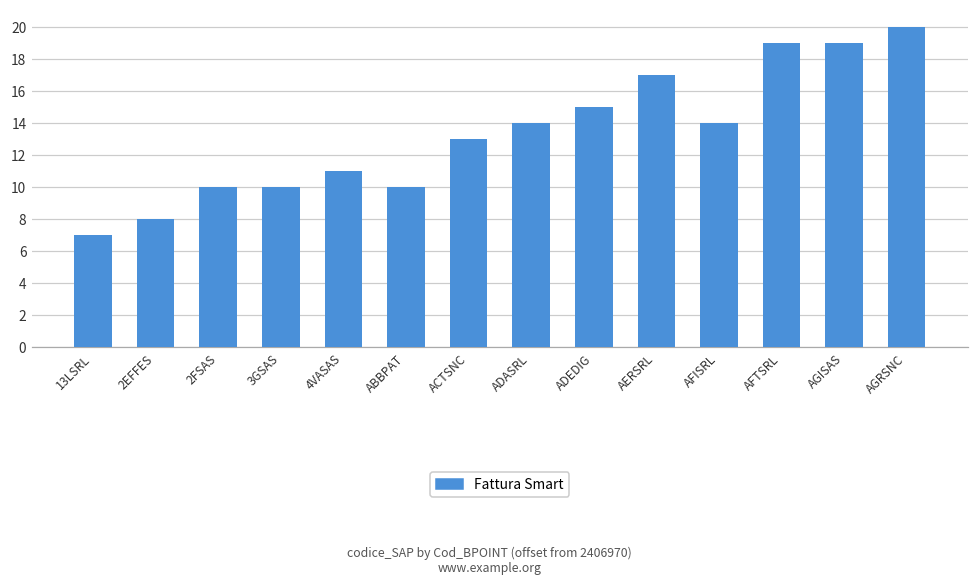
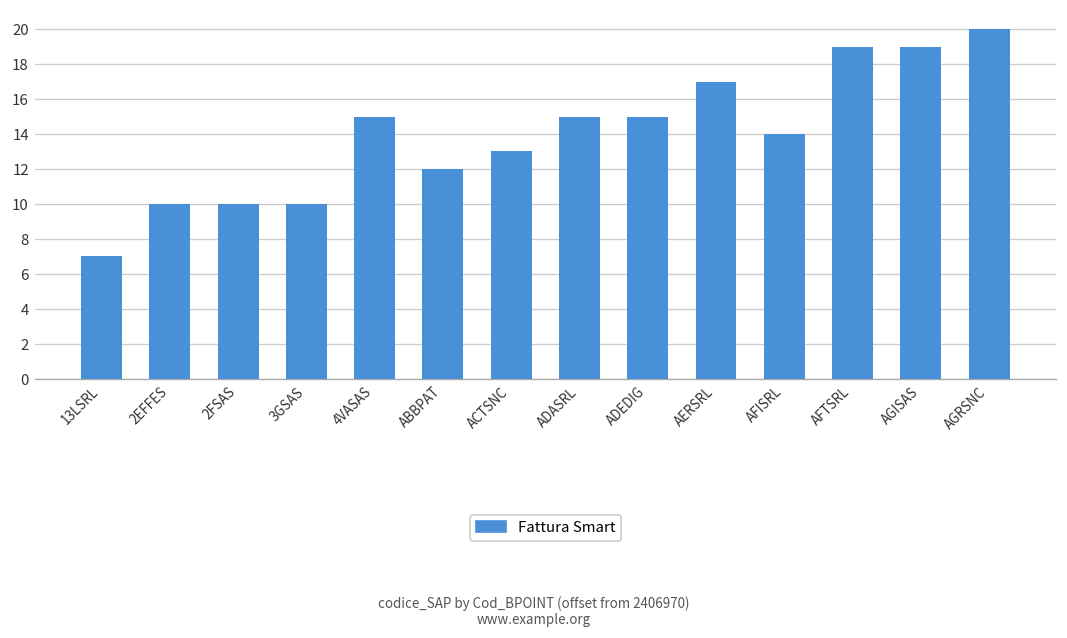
  {
    "13LSRL": 7.0,
-   "2EFFES": 8.0,
+   "2EFFES": 10.0,
    "2FSAS": 10.0,
    "3GSAS": 10.0,
-   "4VASAS": 11.0,
-   "ABBPAT": 10.0,
+   "4VASAS": 15.0,
+   "ABBPAT": 12.0,
    "ACTSNC": 13.0,
-   "ADASRL": 14.0,
+   "ADASRL": 15.0,
    "ADEDIG": 15.0,
    "AERSRL": 17.0,
    "AFISRL": 14.0,
    "AFTSRL": 19.0,
    "AGISAS": 19.0,
    "AGRSNC": 20.0
  }
